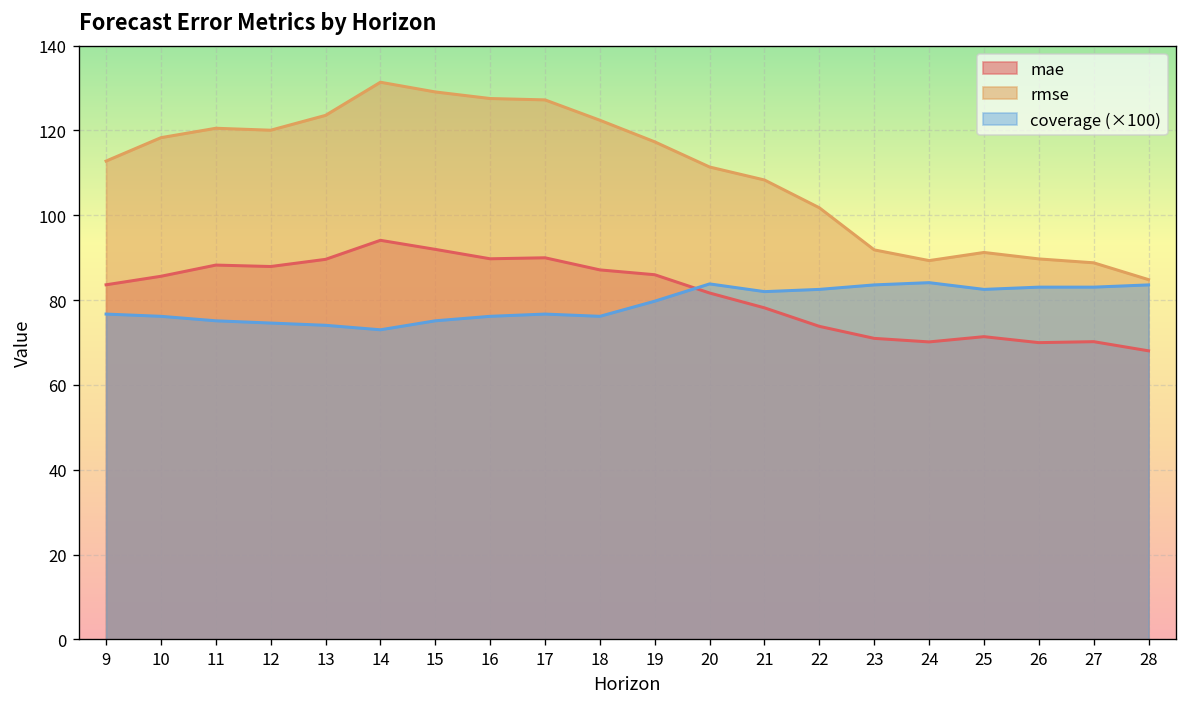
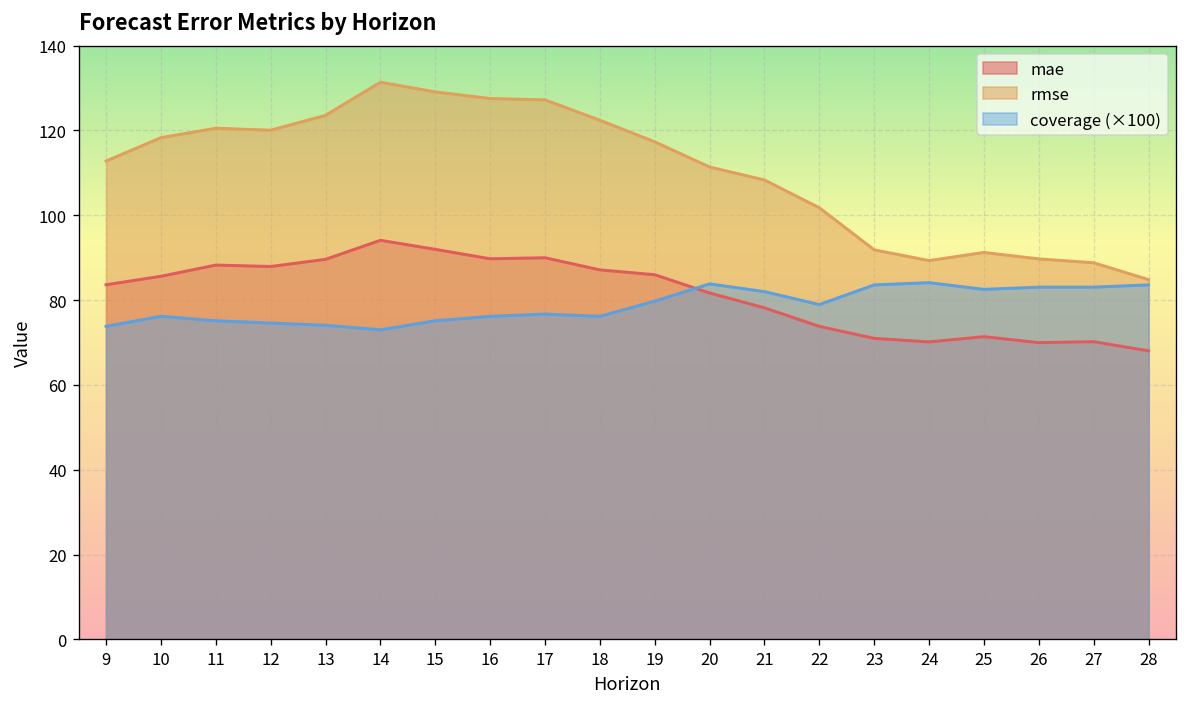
  {
    "coverage (×100)": {
-     "9": 77,
+     "9": 74,
      "10": 76,
      "11": 75,
      "12": 75,
      "13": 74,
      "14": 73,
      "15": 75,
      "16": 76,
      "17": 77,
      "18": 76,
      "19": 80,
      "20": 84,
      "21": 82,
-     "22": 83,
+     "22": 79,
      "23": 84,
      "24": 84,
      "25": 83,
      "26": 83,
      "27": 83,
      "28": 84
    }
  }
